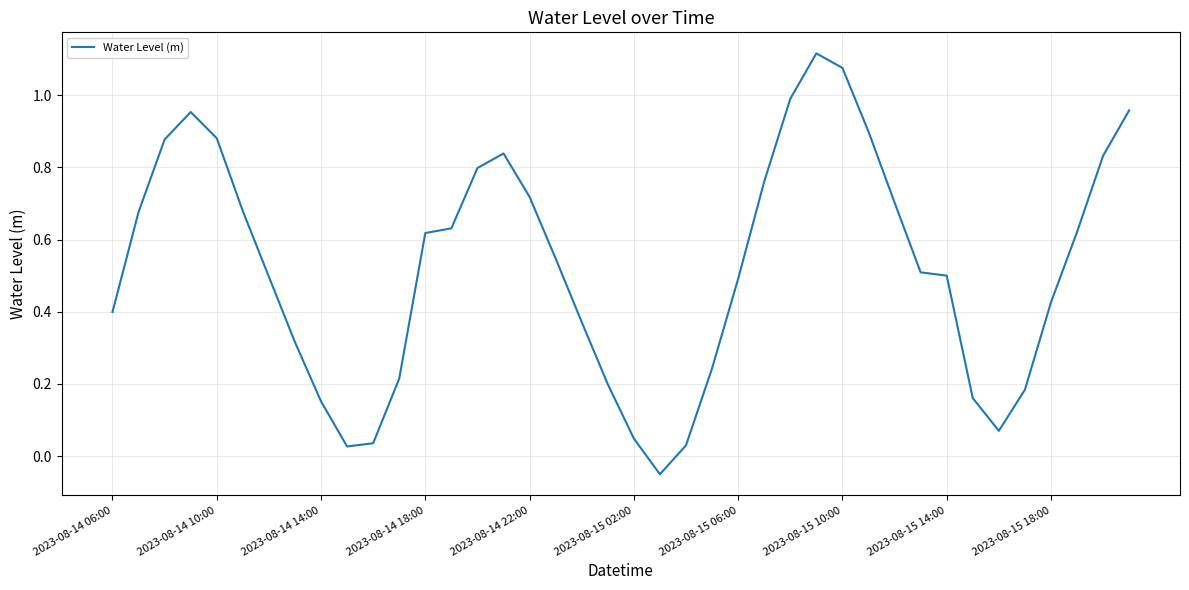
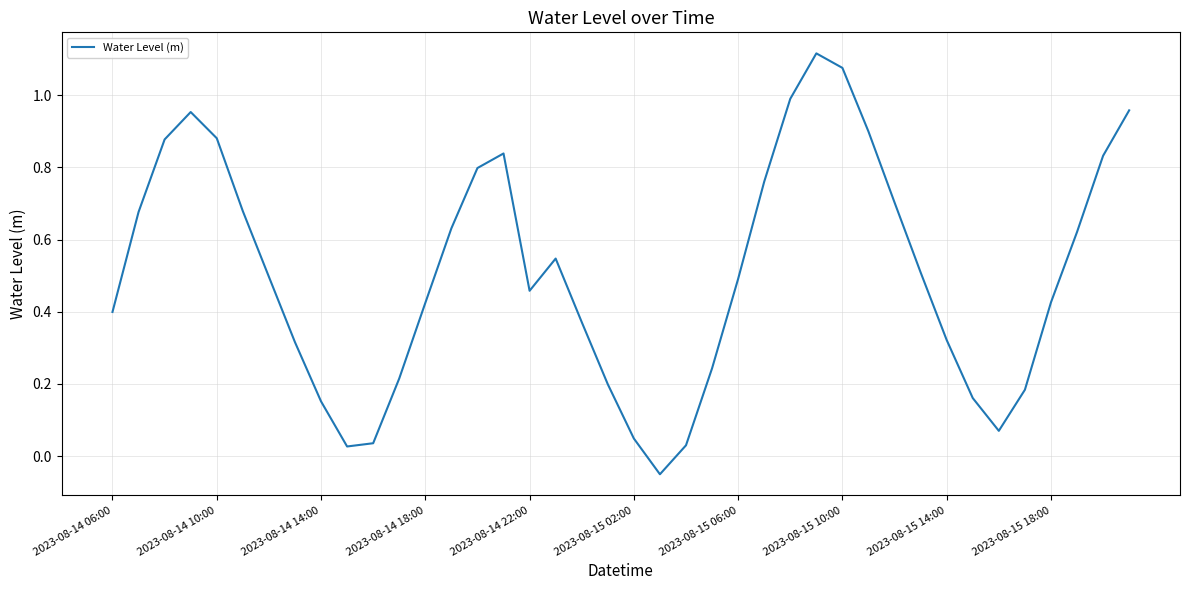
  {
    "2023-08-14 06:00": 0.40,
    "2023-08-14 10:00": 0.88,
    "2023-08-14 14:00": 0.15,
-   "2023-08-14 18:00": 0.62,
-   "2023-08-14 22:00": 0.72,
+   "2023-08-14 18:00": 0.42,
+   "2023-08-14 22:00": 0.46,
    "2023-08-15 02:00": 0.05,
    "2023-08-15 06:00": 0.49,
    "2023-08-15 10:00": 1.08,
-   "2023-08-15 14:00": 0.50,
+   "2023-08-15 14:00": 0.32,
    "2023-08-15 18:00": 0.43
  }
